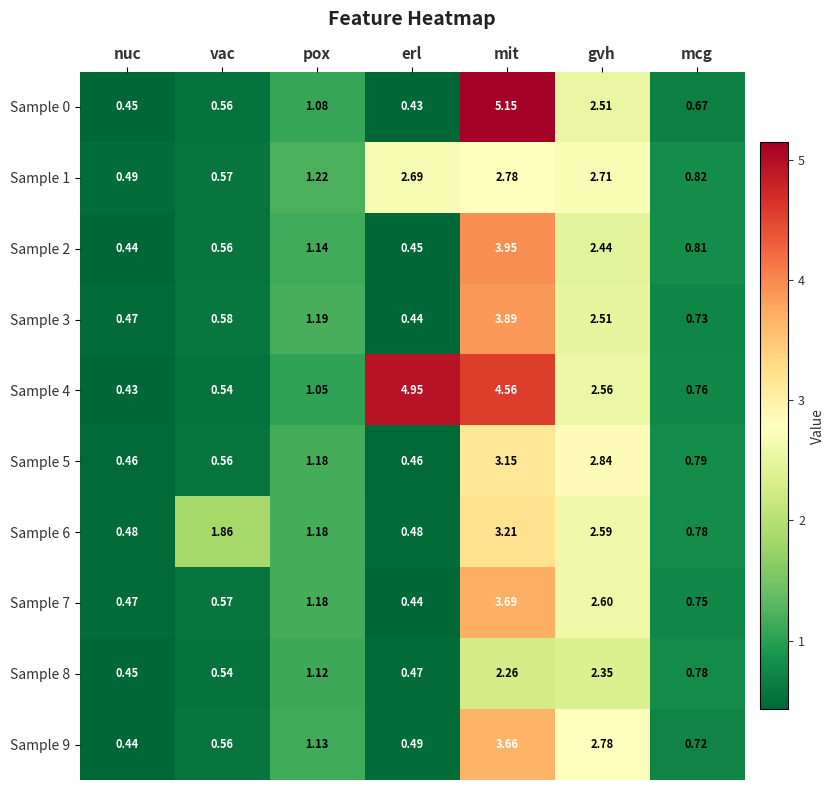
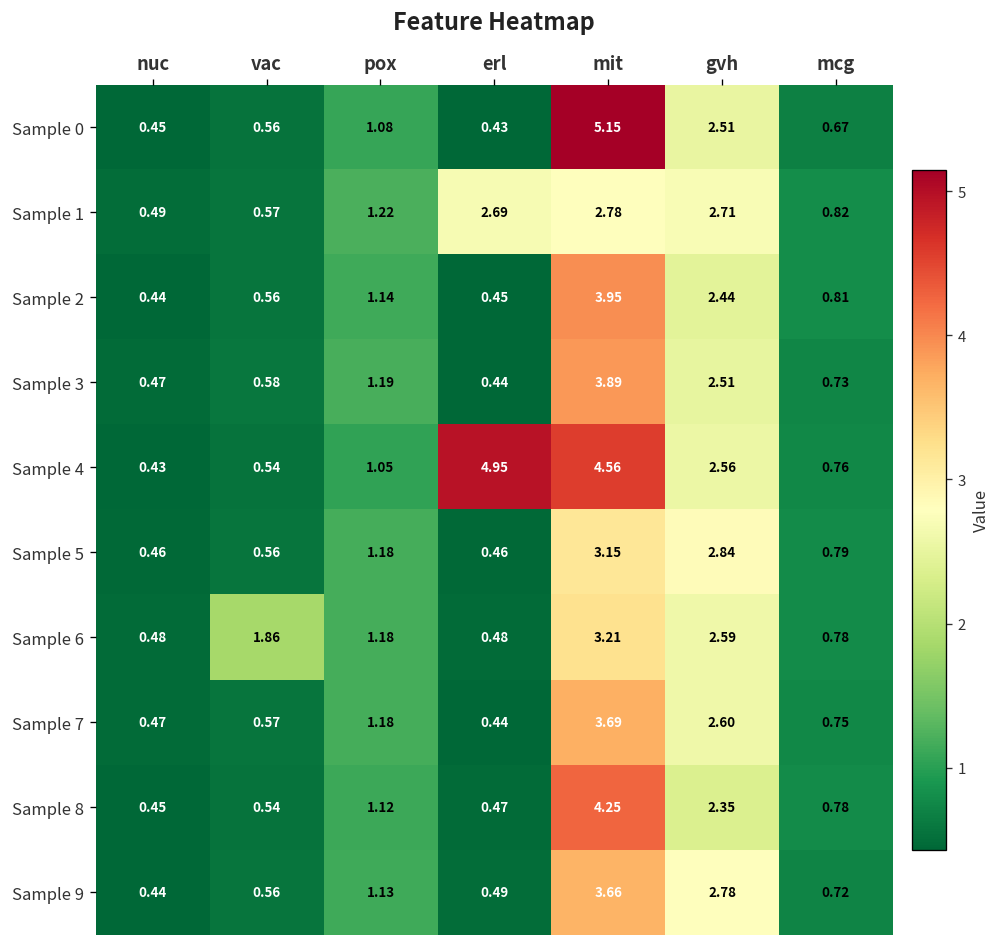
  {
    "Sample 0": {
      "nuc": 0.45,
      "vac": 0.56,
      "pox": 1.08,
      "erl": 0.43,
      "mit": 5.15,
      "gvh": 2.51,
      "mcg": 0.67
    },
    "Sample 1": {
      "nuc": 0.49,
      "vac": 0.57,
      "pox": 1.22,
      "erl": 2.69,
      "mit": 2.78,
      "gvh": 2.71,
      "mcg": 0.82
    },
    "Sample 2": {
      "nuc": 0.44,
      "vac": 0.56,
      "pox": 1.14,
      "erl": 0.45,
      "mit": 3.95,
      "gvh": 2.44,
      "mcg": 0.81
    },
    "Sample 3": {
      "nuc": 0.47,
      "vac": 0.58,
      "pox": 1.19,
      "erl": 0.44,
      "mit": 3.89,
      "gvh": 2.51,
      "mcg": 0.73
    },
    "Sample 4": {
      "nuc": 0.43,
      "vac": 0.54,
      "pox": 1.05,
      "erl": 4.95,
      "mit": 4.56,
      "gvh": 2.56,
      "mcg": 0.76
    },
    "Sample 5": {
      "nuc": 0.46,
      "vac": 0.56,
      "pox": 1.18,
      "erl": 0.46,
      "mit": 3.15,
      "gvh": 2.84,
      "mcg": 0.79
    },
    "Sample 6": {
      "nuc": 0.48,
      "vac": 1.86,
      "pox": 1.18,
      "erl": 0.48,
      "mit": 3.21,
      "gvh": 2.59,
      "mcg": 0.78
    },
    "Sample 7": {
      "nuc": 0.47,
      "vac": 0.57,
      "pox": 1.18,
      "erl": 0.44,
      "mit": 3.69,
      "gvh": 2.60,
      "mcg": 0.75
    },
    "Sample 8": {
      "nuc": 0.45,
      "vac": 0.54,
      "pox": 1.12,
      "erl": 0.47,
-     "mit": 2.26,
+     "mit": 4.25,
      "gvh": 2.35,
      "mcg": 0.78
    },
    "Sample 9": {
      "nuc": 0.44,
      "vac": 0.56,
      "pox": 1.13,
      "erl": 0.49,
      "mit": 3.66,
      "gvh": 2.78,
      "mcg": 0.72
    }
  }
